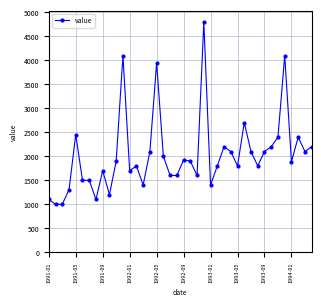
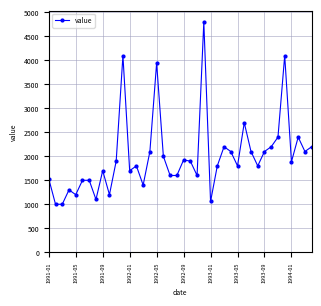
  {
-   "1991-01": 1100,
-   "1991-05": 2500,
+   "1991-01": 1500,
+   "1991-05": 1200,
    "1991-09": 1700,
    "1992-01": 1700,
    "1992-05": 3900,
    "1992-09": 1900,
-   "1993-01": 1400,
+   "1993-01": 1100,
    "1993-05": 1800,
    "1993-09": 2100,
    "1994-01": 1900
  }
